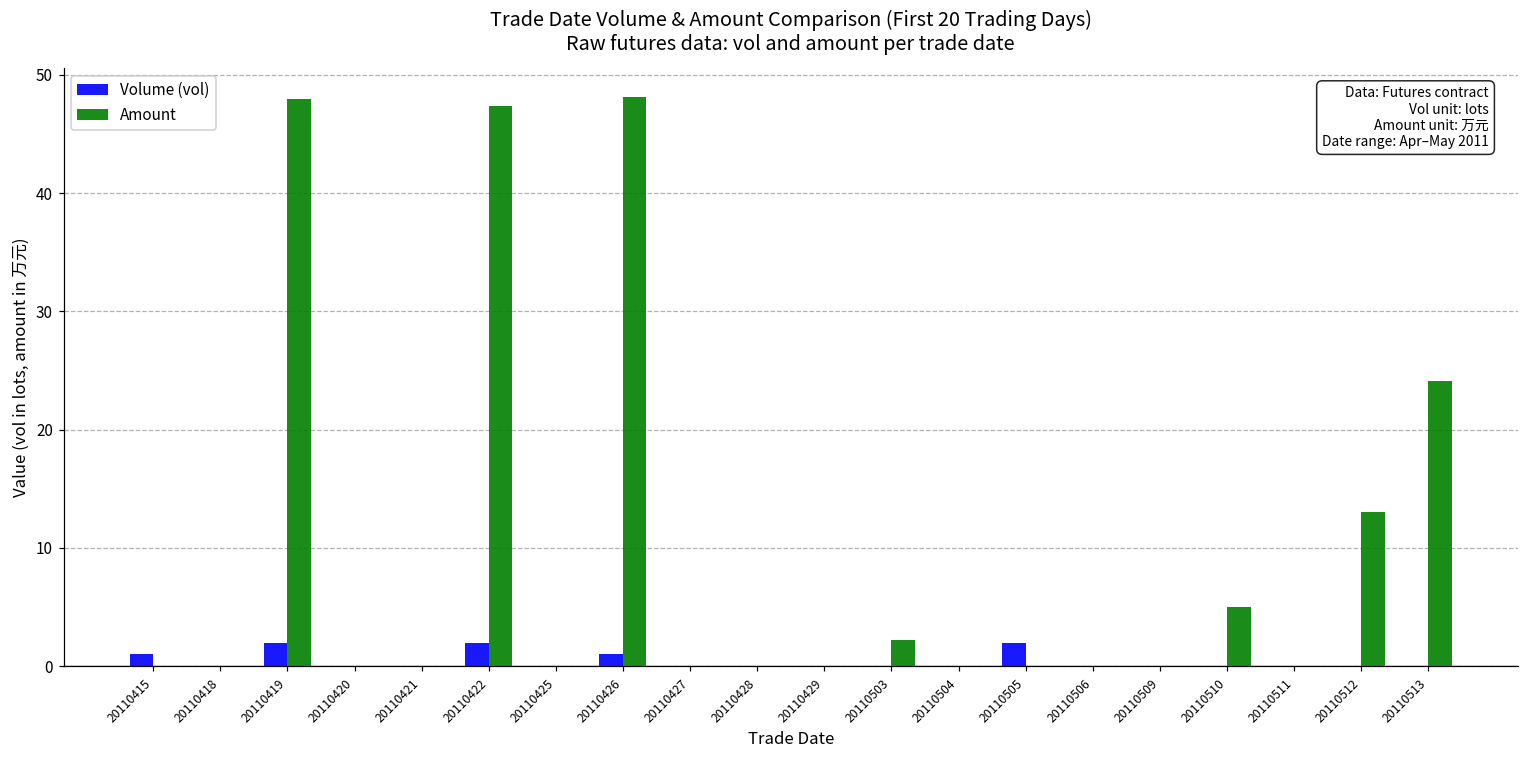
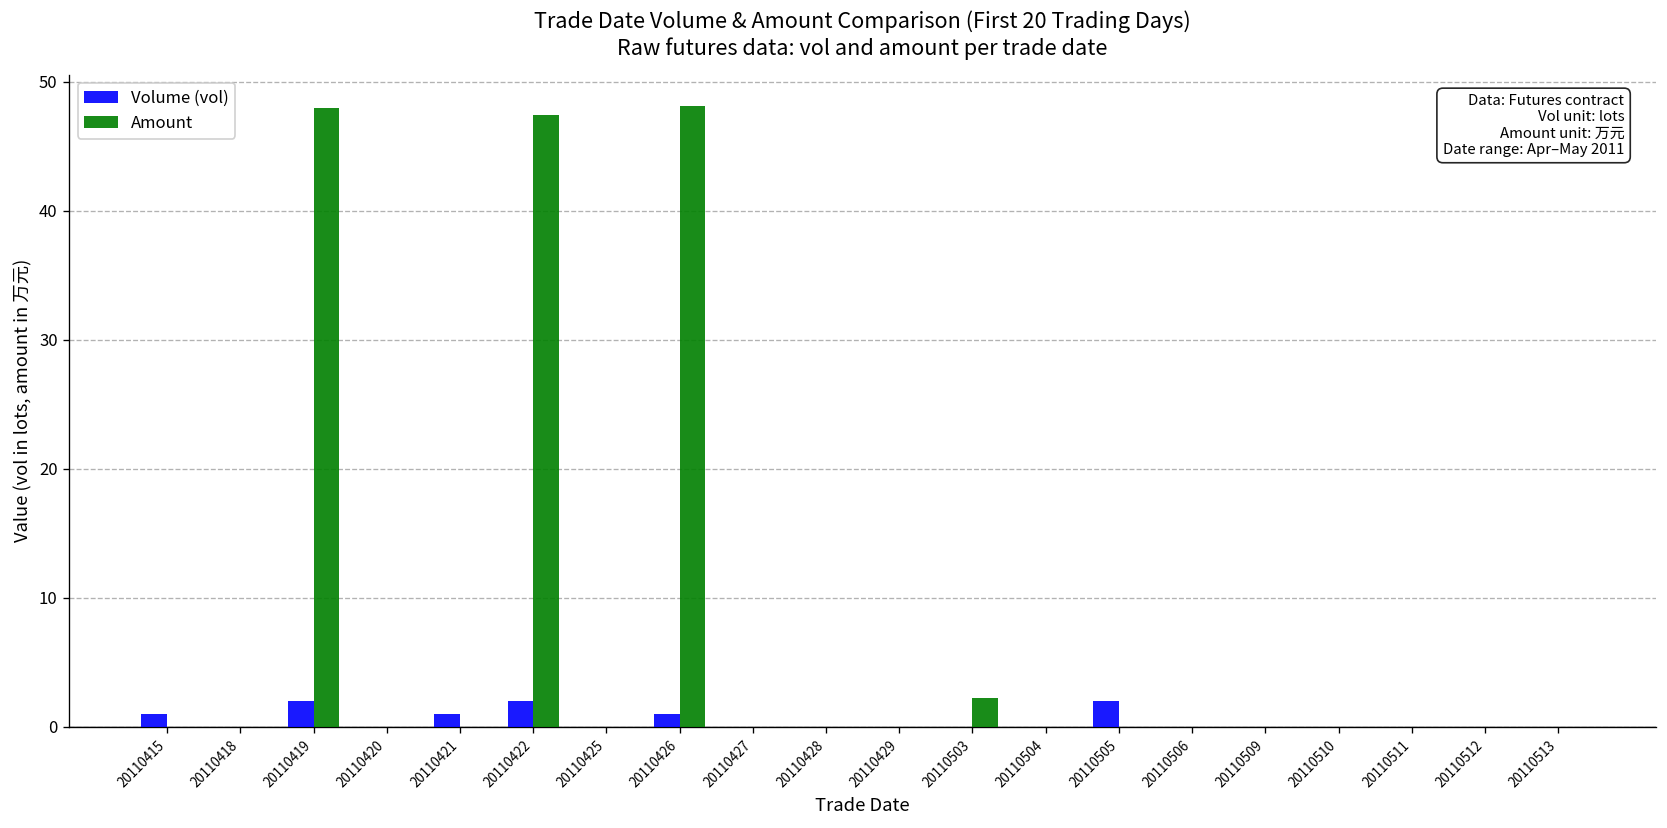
  {
    "Volume (vol)": {
      "20110415": 1,
      "20110418": 0,
      "20110419": 2,
      "20110420": 0,
-     "20110421": 0,
+     "20110421": 1,
      "20110422": 2,
      "20110425": 0,
      "20110426": 1,
      "20110427": 0,
      "20110428": 0,
      "20110429": 0,
      "20110503": 0,
      "20110504": 0,
      "20110505": 2,
      "20110506": 0,
      "20110509": 0,
      "20110510": 0,
      "20110511": 0,
      "20110512": 0,
      "20110513": 0
    },
    "Amount": {
      "20110415": 0.0,
      "20110418": 0.0,
      "20110419": 47.9,
      "20110420": 0.0,
      "20110421": 0.0,
      "20110422": 47.4,
      "20110425": 0.0,
      "20110426": 48.1,
      "20110427": 0.0,
      "20110428": 0.0,
      "20110429": 0.0,
      "20110503": 2.2,
      "20110504": 0.0,
      "20110505": 0.0,
      "20110506": 0.0,
      "20110509": 0.0,
-     "20110510": 5,
+     "20110510": 0,
      "20110511": 0.0,
-     "20110512": 13,
-     "20110513": 24.1
+     "20110512": 0,
+     "20110513": 0.0
    }
  }
